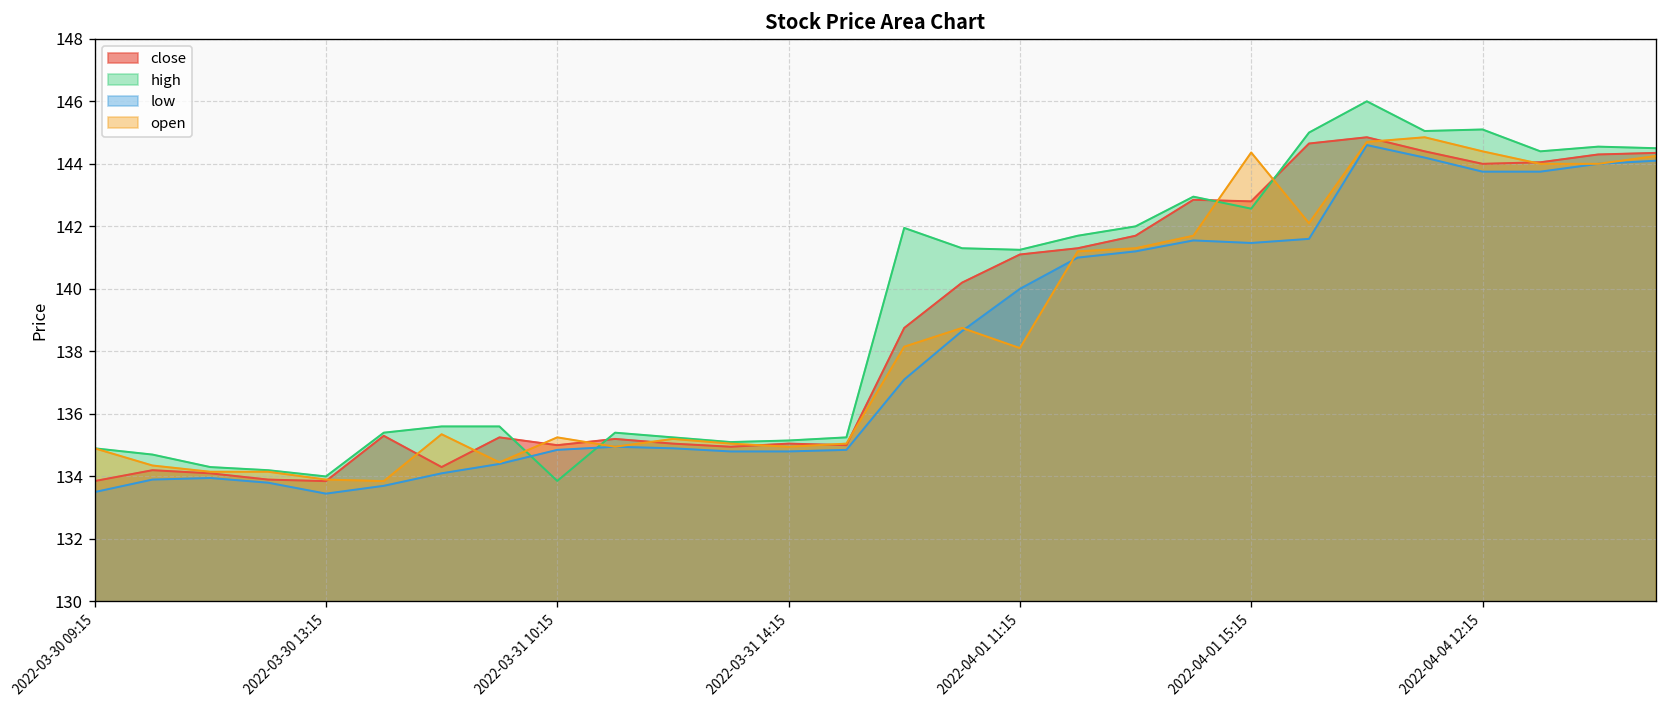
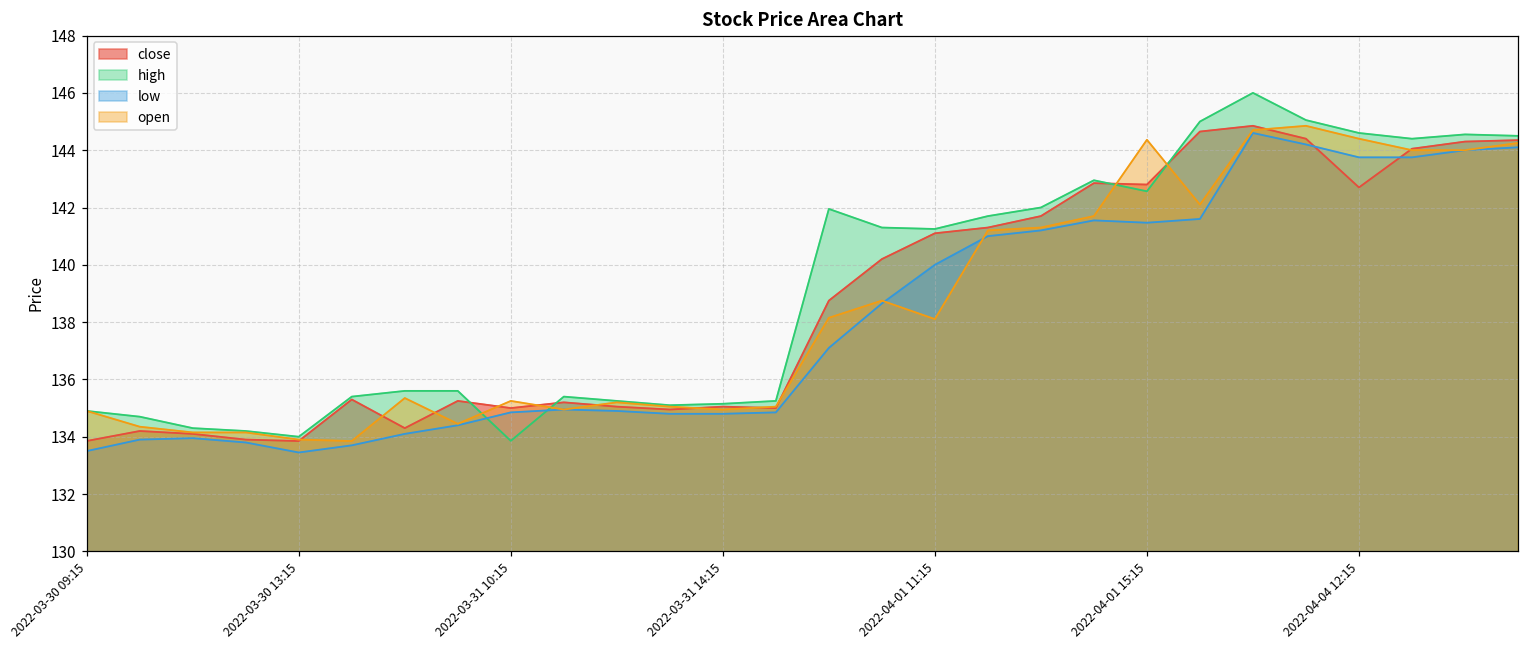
  {
    "close": {
      "2022-03-30 09:15": 133.9,
      "2022-03-31 10:15": 135.0,
      "2022-03-31 14:15": 135.1,
      "2022-04-01 11:15": 141.1,
      "2022-04-01 15:15": 142.8,
-     "2022-04-04 12:15": 144.0
+     "2022-04-04 12:15": 142.7
    },
    "high": {
      "2022-03-30 13:15": 134.0,
      "2022-03-31 10:15": 133.9,
      "2022-03-31 14:15": 135.1,
      "2022-04-01 11:15": 141.3,
      "2022-04-01 15:15": 142.6,
-     "2022-04-04 12:15": 145.1
+     "2022-04-04 12:15": 144.6
    },
    "low": {
      "2022-03-30 09:15": 133.5,
      "2022-03-30 13:15": 133.4,
      "2022-03-31 10:15": 134.9,
      "2022-03-31 14:15": 134.8,
      "2022-04-01 11:15": 140.0,
      "2022-04-01 15:15": 141.5,
      "2022-04-04 12:15": 143.8
    },
    "open": {
      "2022-03-31 10:15": 135.3,
      "2022-03-31 14:15": 134.9,
      "2022-04-01 11:15": 138.1,
      "2022-04-01 15:15": 144.4,
      "2022-04-04 12:15": 144.4
    }
  }
